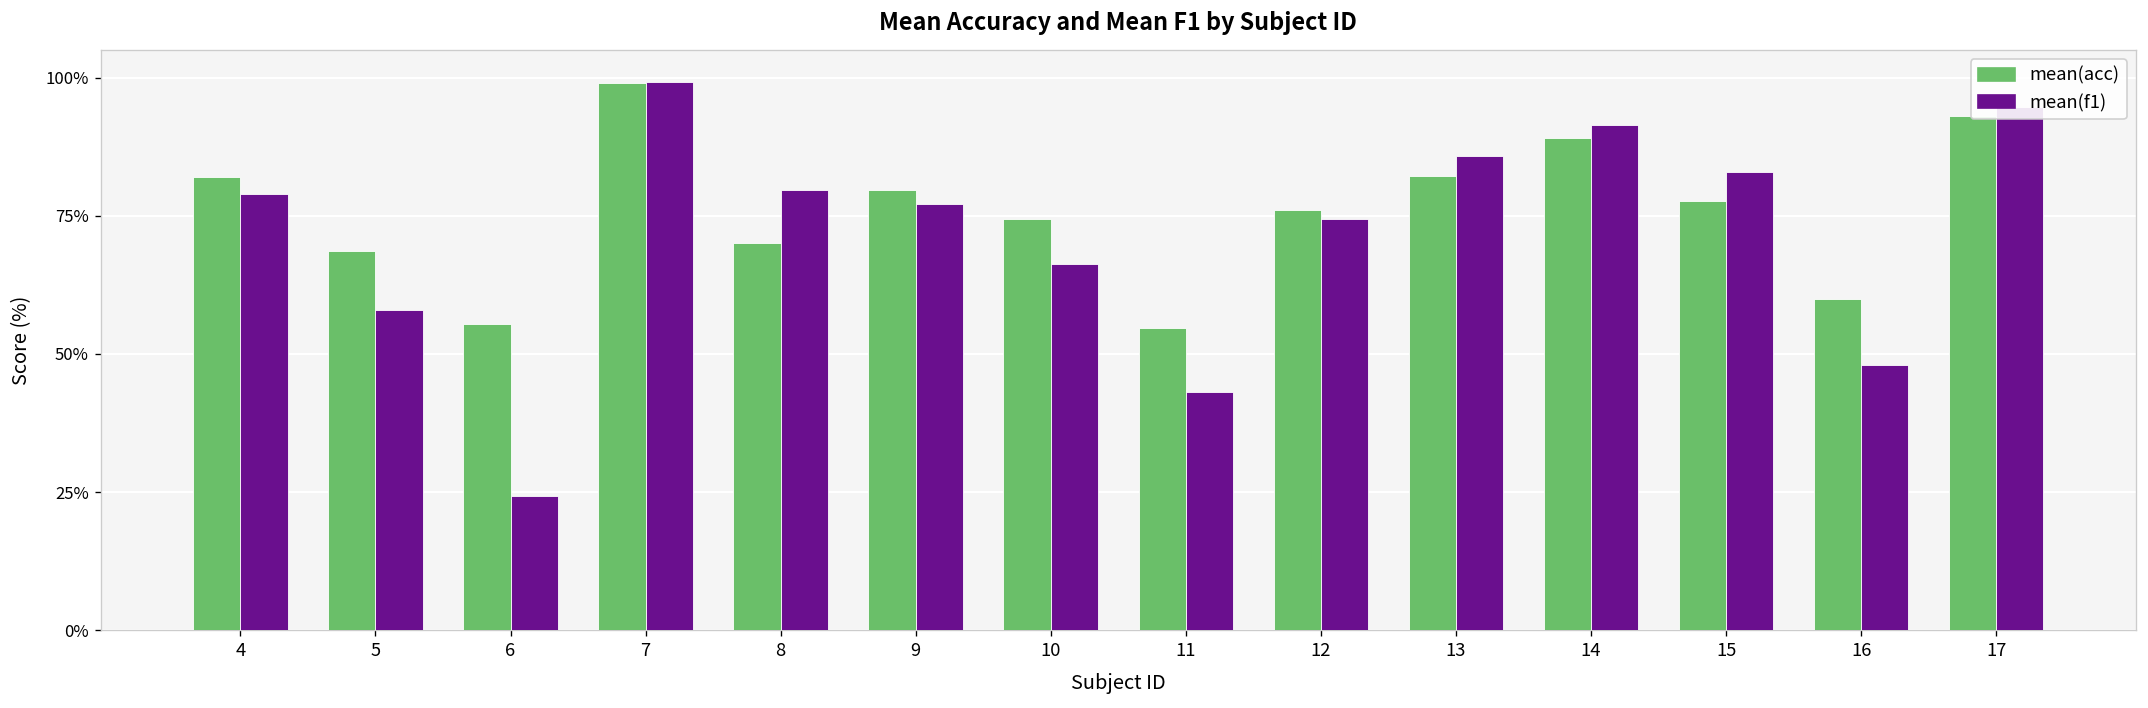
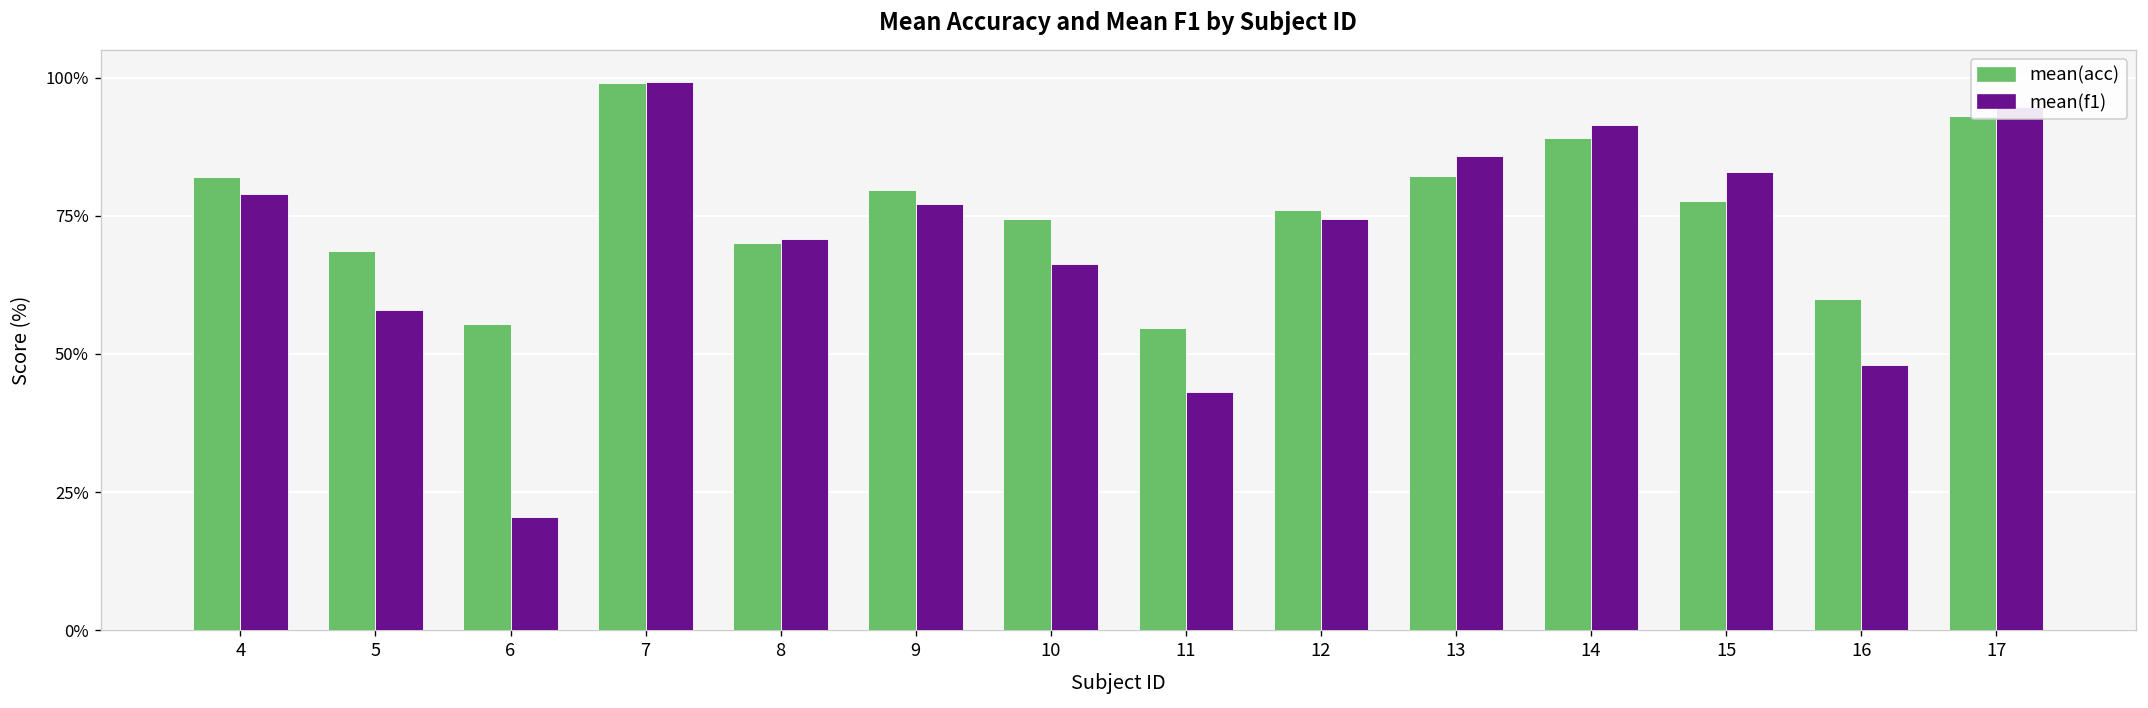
  {
    "mean(acc)": {
      "4": "82%",
      "5": "69%",
      "6": "55%",
      "7": "99%",
      "8": "70%",
      "9": "80%",
      "10": "75%",
      "11": "55%",
      "12": "76%",
      "13": "82%",
      "14": "89%",
      "15": "78%",
      "16": "60%"
    },
    "mean(f1)": {
      "4": "79%",
      "5": "58%",
-     "6": "24%",
+     "6": "20%",
      "7": "99%",
-     "8": "80%",
+     "8": "71%",
      "9": "77%",
      "10": "66%",
      "11": "43%",
      "12": "74%",
      "13": "86%",
      "14": "91%",
      "15": "83%",
      "16": "48%"
    }
  }
